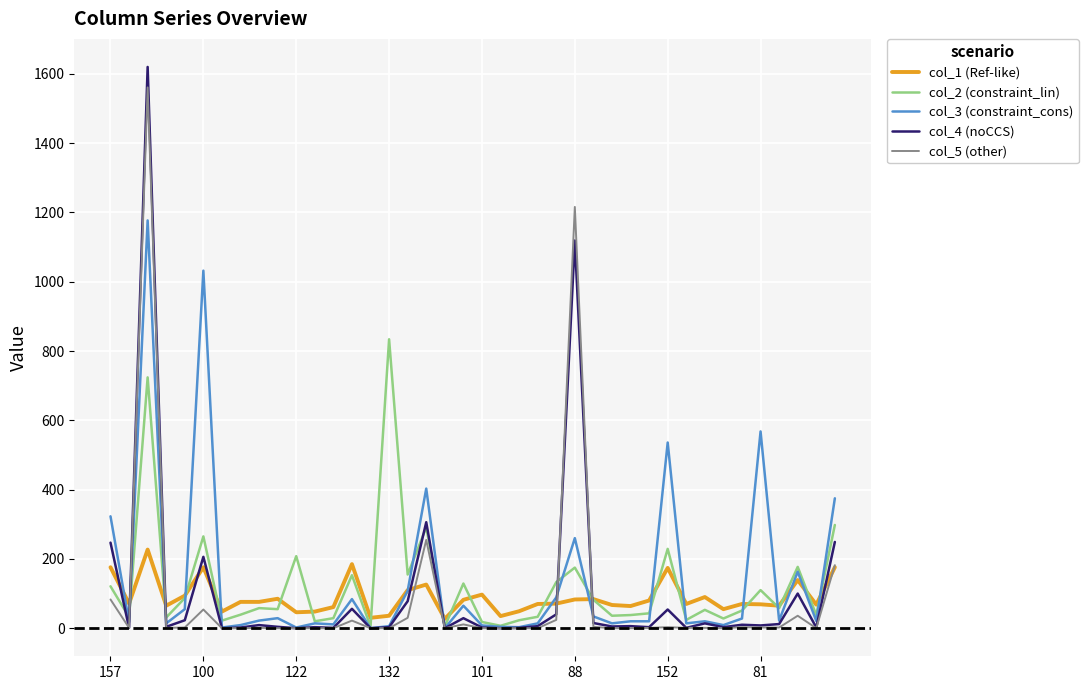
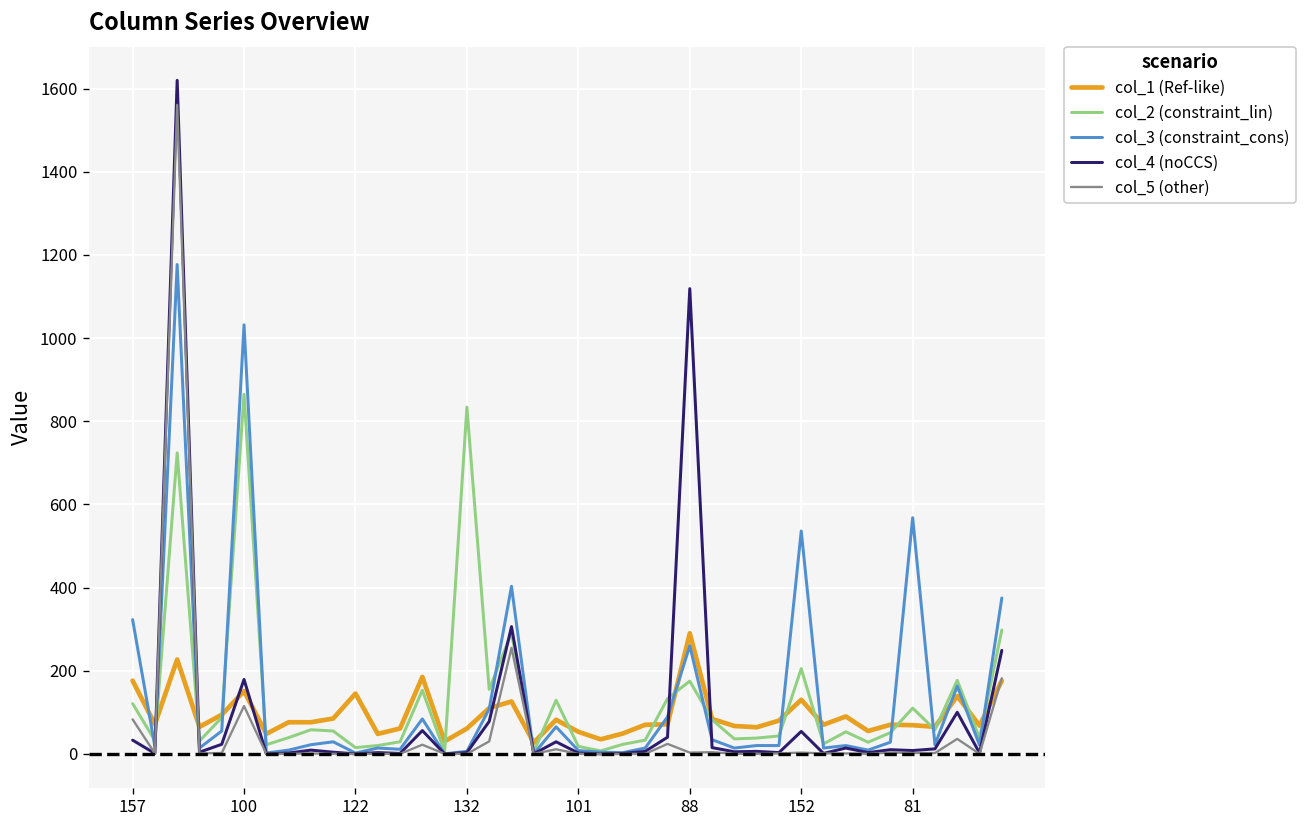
  {
    "col_1 (Ref-like)": {
      "157": 180,
-     "100": 180,
-     "122": 50,
-     "132": 40,
-     "101": 100,
-     "88": 80,
-     "152": 170,
+     "100": 150,
+     "122": 150,
+     "132": 60,
+     "101": 50,
+     "88": 290,
+     "152": 130,
      "81": 70
    },
    "col_2 (constraint_lin)": {
      "157": 120,
-     "100": 270,
-     "122": 210,
+     "100": 870,
+     "122": 20,
      "132": 830,
      "101": 20,
      "88": 180,
-     "152": 230,
+     "152": 210,
      "81": 110
    },
    "col_3 (constraint_cons)": {
      "157": 320,
      "100": 1030,
      "88": 260,
      "152": 540,
      "81": 570
    },
    "col_4 (noCCS)": {
-     "157": 250,
-     "100": 210,
+     "157": 30,
+     "100": 180,
      "88": 1120,
      "152": 50
    },
    "col_5 (other)": {
      "157": 80,
-     "100": 50,
-     "88": 1220,
+     "100": 120,
+     "88": 0,
      "152": 0
    }
  }
